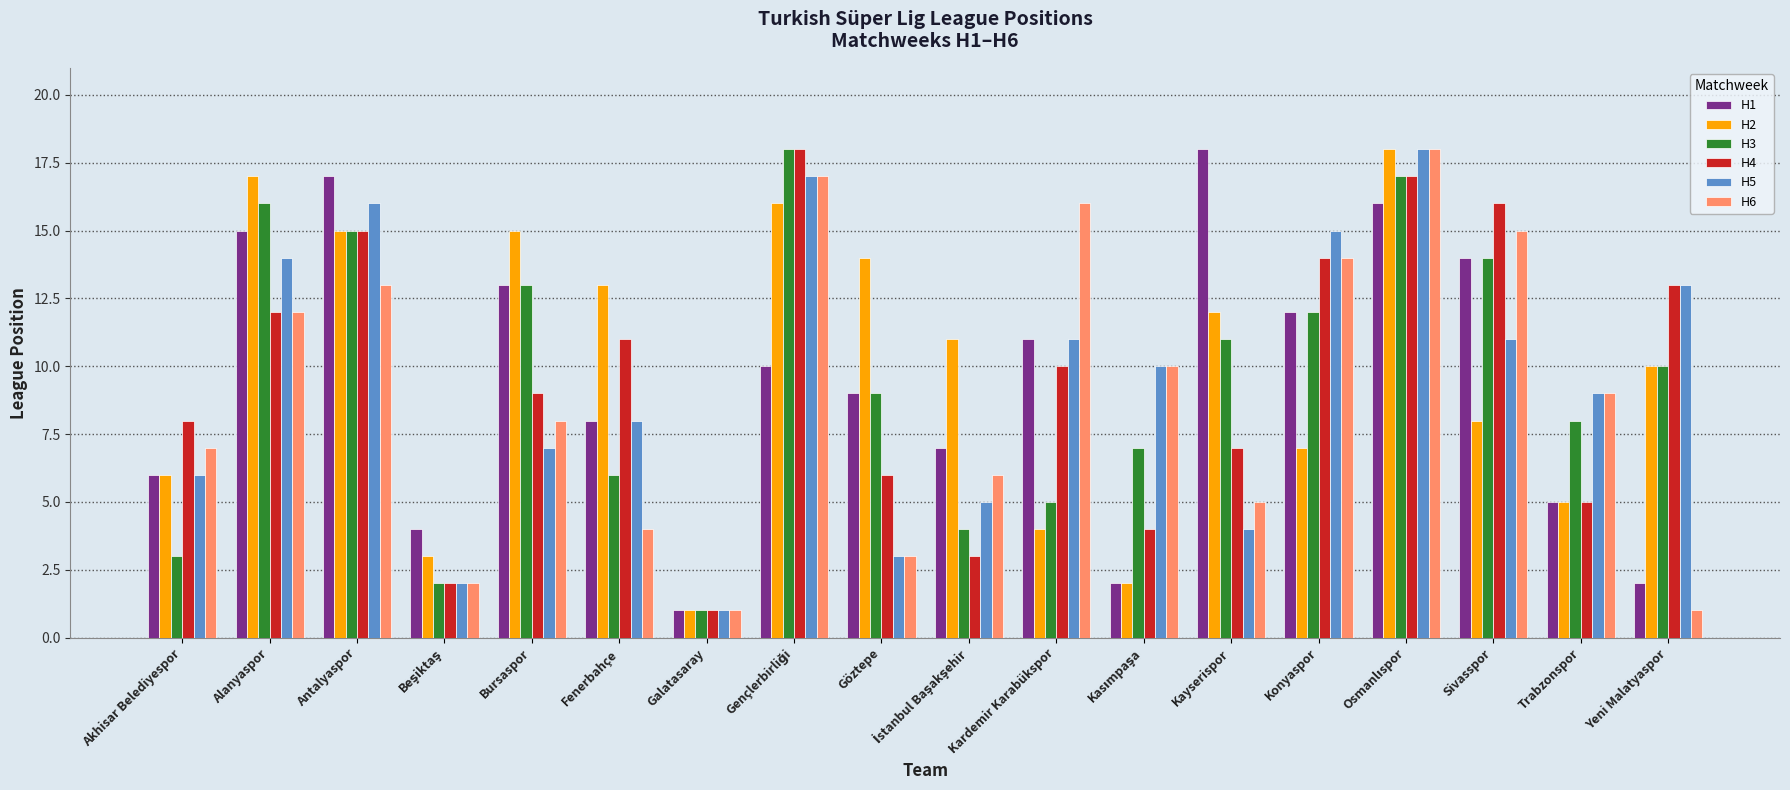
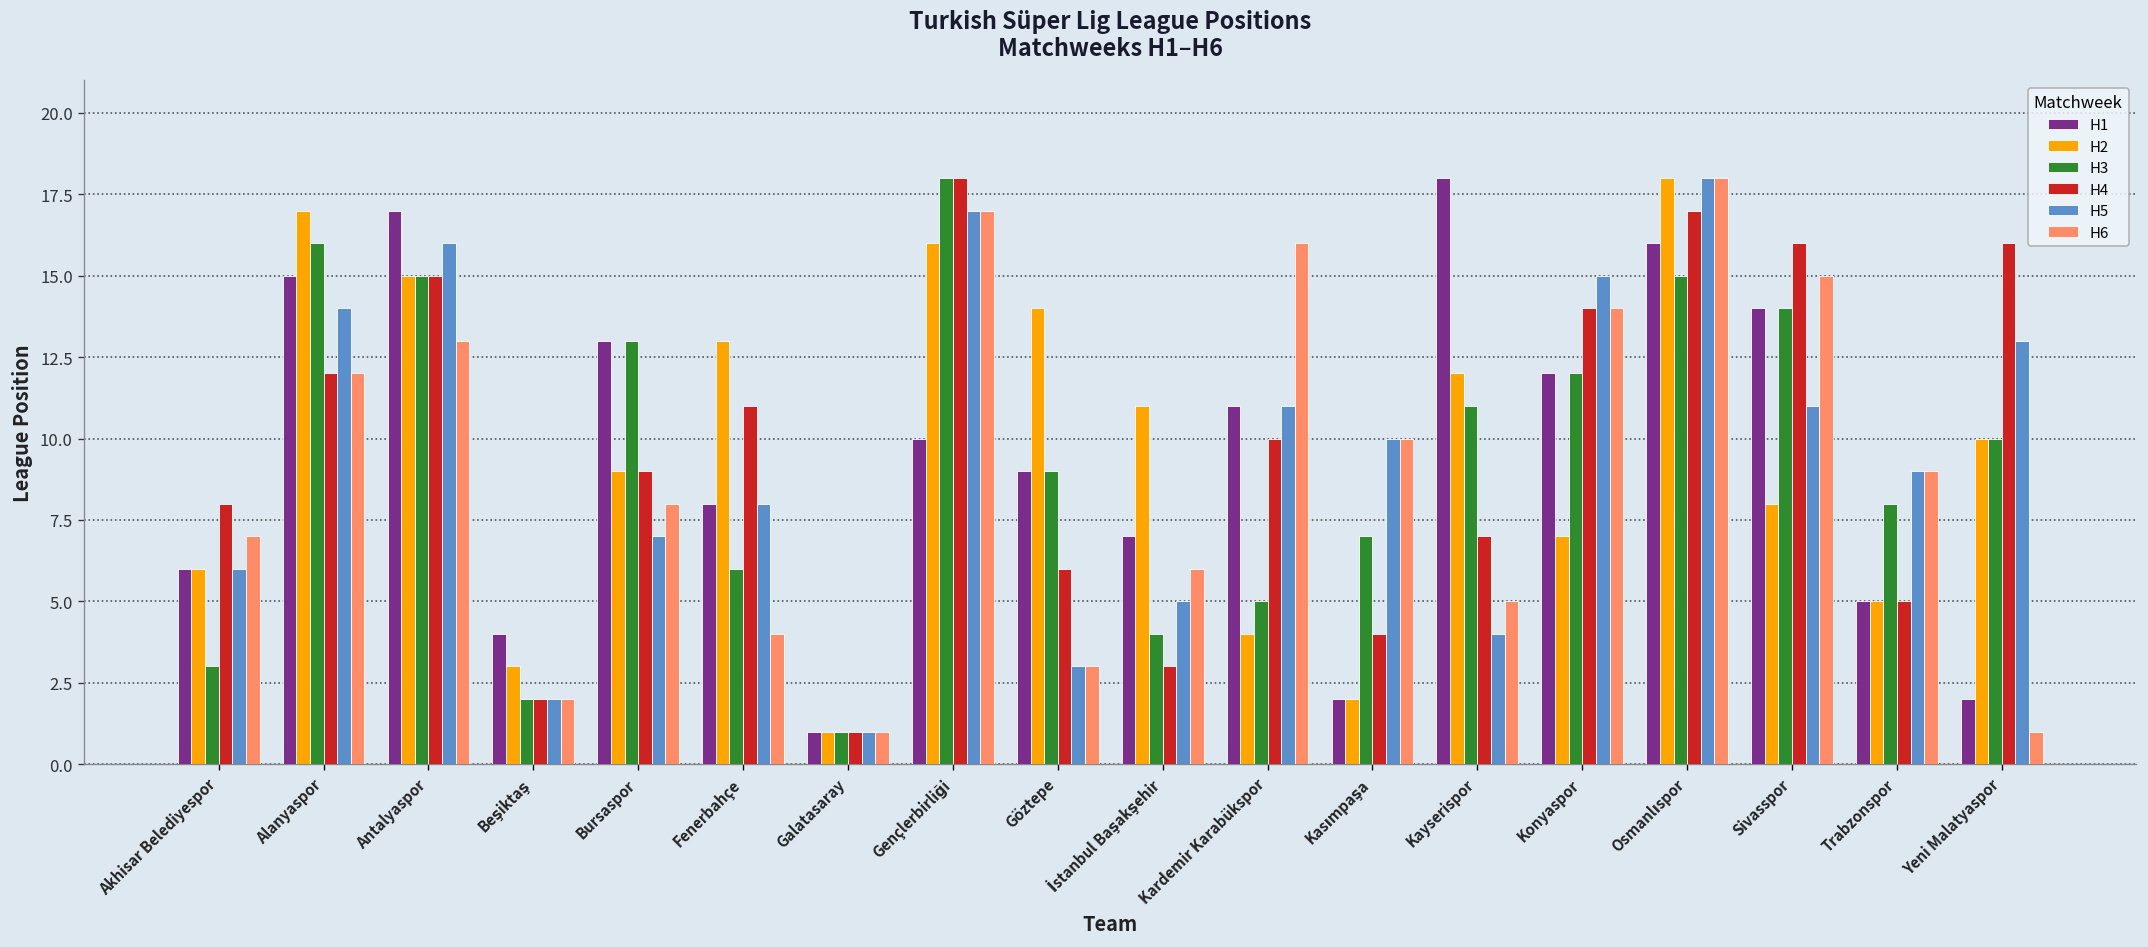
  {
    "H1": {
      "Akhisar Belediyespor": 6,
      "Alanyaspor": 15,
      "Antalyaspor": 17,
      "Beşiktaş": 4,
      "Bursaspor": 13,
      "Fenerbahçe": 8,
      "Galatasaray": 1,
      "Gençlerbirliği": 10,
      "Göztepe": 9,
      "İstanbul Başakşehir": 7,
      "Kardemir Karabükspor": 11,
      "Kasımpaşa": 2,
      "Kayserispor": 18,
      "Konyaspor": 12,
      "Osmanlıspor": 16,
      "Sivasspor": 14,
      "Trabzonspor": 5,
      "Yeni Malatyaspor": 2
    },
    "H2": {
      "Akhisar Belediyespor": 6,
      "Alanyaspor": 17,
      "Antalyaspor": 15,
      "Beşiktaş": 3,
-     "Bursaspor": 15,
+     "Bursaspor": 9,
      "Fenerbahçe": 13,
      "Galatasaray": 1,
      "Gençlerbirliği": 16,
      "Göztepe": 14,
      "İstanbul Başakşehir": 11,
      "Kardemir Karabükspor": 4,
      "Kasımpaşa": 2,
      "Kayserispor": 12,
      "Konyaspor": 7,
      "Osmanlıspor": 18,
      "Sivasspor": 8,
      "Trabzonspor": 5,
      "Yeni Malatyaspor": 10
    },
    "H3": {
      "Akhisar Belediyespor": 3,
      "Alanyaspor": 16,
      "Antalyaspor": 15,
      "Beşiktaş": 2,
      "Bursaspor": 13,
      "Fenerbahçe": 6,
      "Galatasaray": 1,
      "Gençlerbirliği": 18,
      "Göztepe": 9,
      "İstanbul Başakşehir": 4,
      "Kardemir Karabükspor": 5,
      "Kasımpaşa": 7,
      "Kayserispor": 11,
      "Konyaspor": 12,
-     "Osmanlıspor": 17,
+     "Osmanlıspor": 15,
      "Sivasspor": 14,
      "Trabzonspor": 8,
      "Yeni Malatyaspor": 10
    },
    "H4": {
      "Akhisar Belediyespor": 8,
      "Alanyaspor": 12,
      "Antalyaspor": 15,
      "Beşiktaş": 2,
      "Bursaspor": 9,
      "Fenerbahçe": 11,
      "Galatasaray": 1,
      "Gençlerbirliği": 18,
      "Göztepe": 6,
      "İstanbul Başakşehir": 3,
      "Kardemir Karabükspor": 10,
      "Kasımpaşa": 4,
      "Kayserispor": 7,
      "Konyaspor": 14,
      "Osmanlıspor": 17,
      "Sivasspor": 16,
      "Trabzonspor": 5,
-     "Yeni Malatyaspor": 13
+     "Yeni Malatyaspor": 16
    },
    "H5": {
      "Akhisar Belediyespor": 6,
      "Alanyaspor": 14,
      "Antalyaspor": 16,
      "Beşiktaş": 2,
      "Bursaspor": 7,
      "Fenerbahçe": 8,
      "Galatasaray": 1,
      "Gençlerbirliği": 17,
      "Göztepe": 3,
      "İstanbul Başakşehir": 5,
      "Kardemir Karabükspor": 11,
      "Kasımpaşa": 10,
      "Kayserispor": 4,
      "Konyaspor": 15,
      "Osmanlıspor": 18,
      "Sivasspor": 11,
      "Trabzonspor": 9,
      "Yeni Malatyaspor": 13
    },
    "H6": {
      "Akhisar Belediyespor": 7,
      "Alanyaspor": 12,
      "Antalyaspor": 13,
      "Beşiktaş": 2,
      "Bursaspor": 8,
      "Fenerbahçe": 4,
      "Galatasaray": 1,
      "Gençlerbirliği": 17,
      "Göztepe": 3,
      "İstanbul Başakşehir": 6,
      "Kardemir Karabükspor": 16,
      "Kasımpaşa": 10,
      "Kayserispor": 5,
      "Konyaspor": 14,
      "Osmanlıspor": 18,
      "Sivasspor": 15,
      "Trabzonspor": 9,
      "Yeni Malatyaspor": 1
    }
  }
